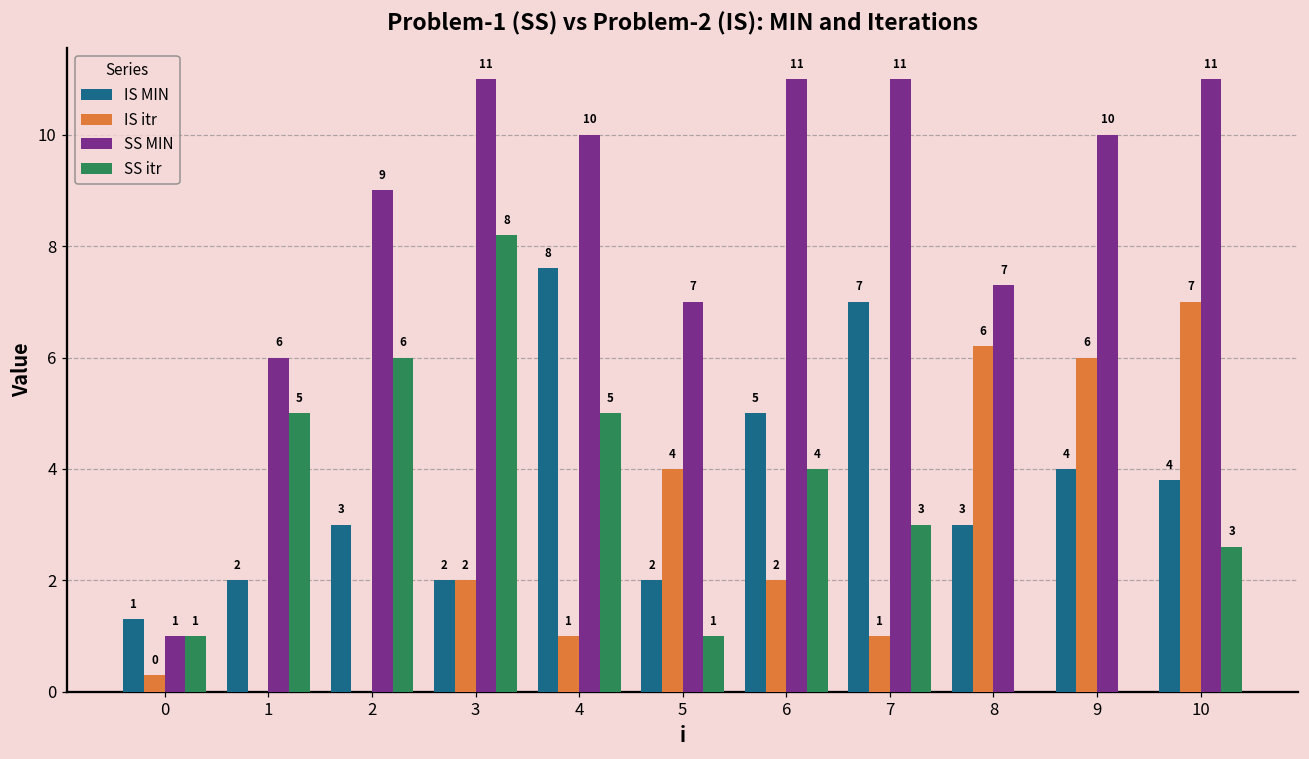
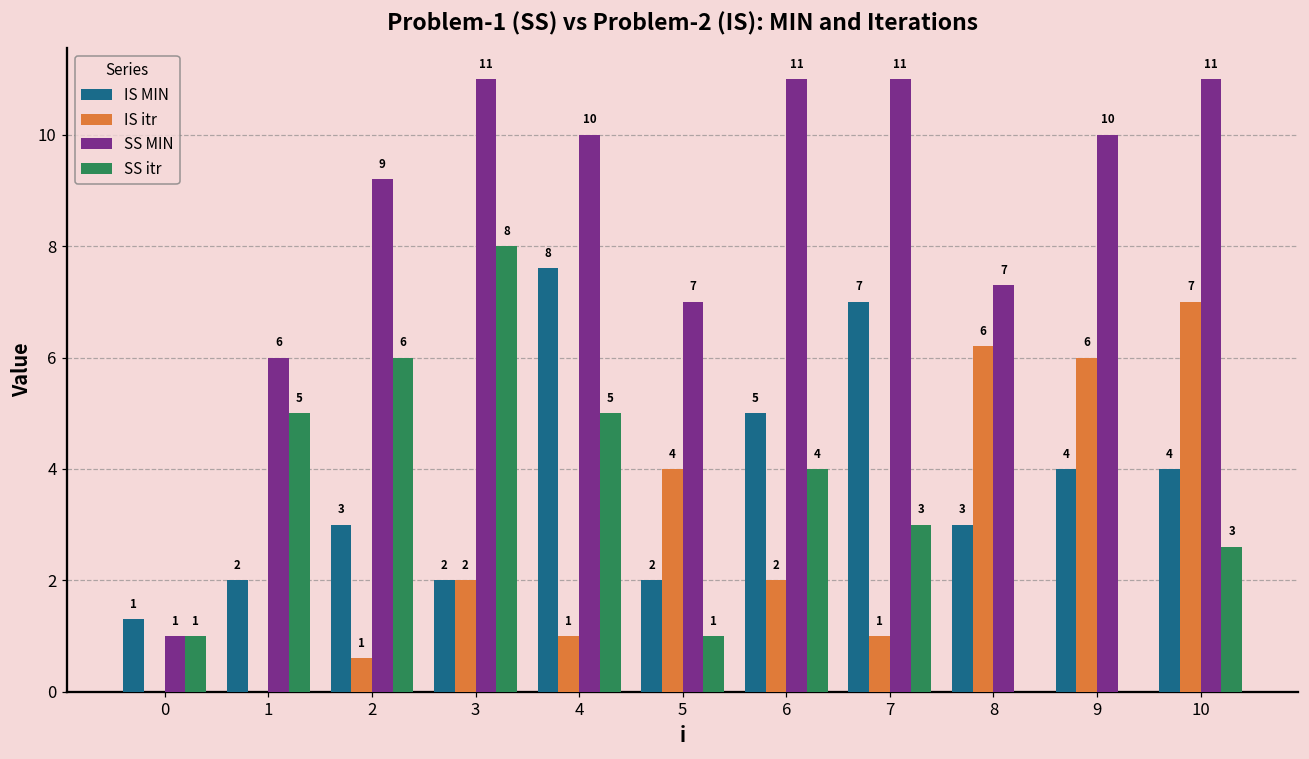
  {
    "IS MIN": {
-     "10": 3.8
+     "10": 4.0
    },
    "IS itr": {
-     "0": 0.3,
-     "2": 0,
+     "0": 0.0,
+     "2": 1,
      "3": 2,
      "4": 1,
      "5": 4,
      "6": 2,
      "7": 1,
      "8": 6,
      "9": 6,
      "10": 7
    },
    "SS MIN": {
-     "2": 9.0
+     "2": 9.2
    },
    "SS itr": {
-     "3": 8.2,
+     "3": 8.0,
      "8": 0.0,
      "9": 0.0
    }
  }
